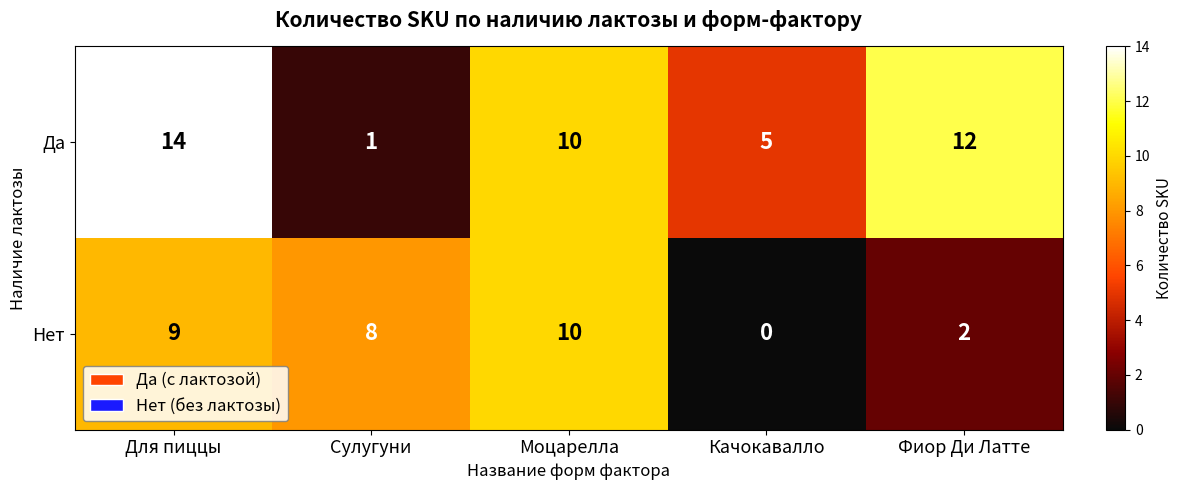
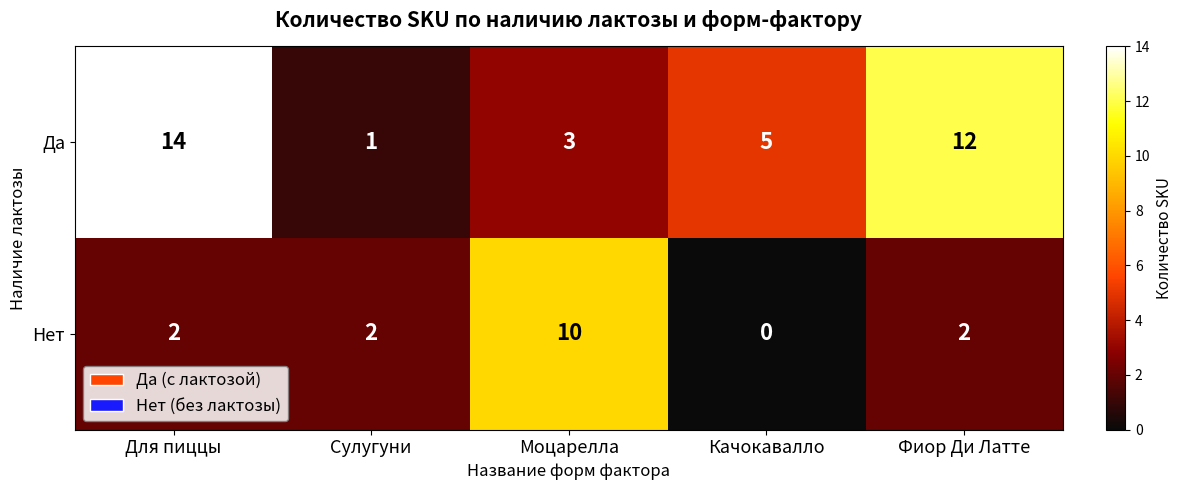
  {
    "Да": {
      "Для пиццы": 14,
      "Сулугуни": 1,
-     "Моцарелла": 10,
+     "Моцарелла": 3,
      "Качокавалло": 5,
      "Фиор Ди Латте": 12
    },
    "Нет": {
-     "Для пиццы": 9,
-     "Сулугуни": 8,
+     "Для пиццы": 2,
+     "Сулугуни": 2,
      "Моцарелла": 10,
      "Качокавалло": 0,
      "Фиор Ди Латте": 2
    }
  }
